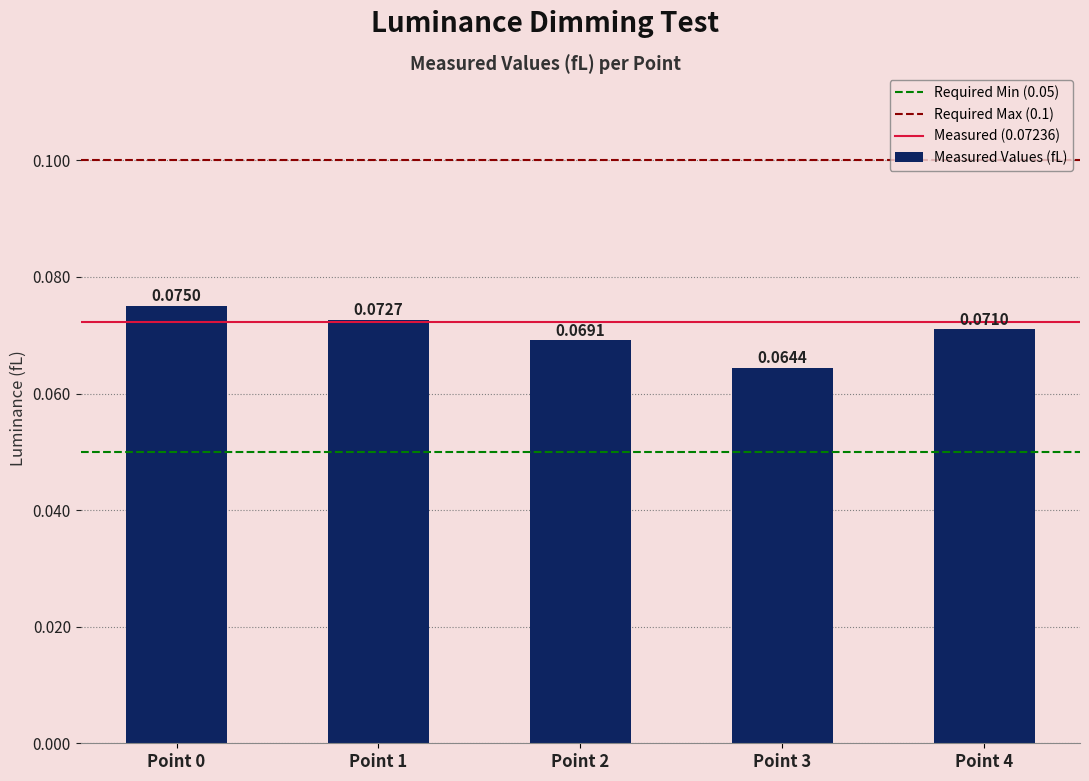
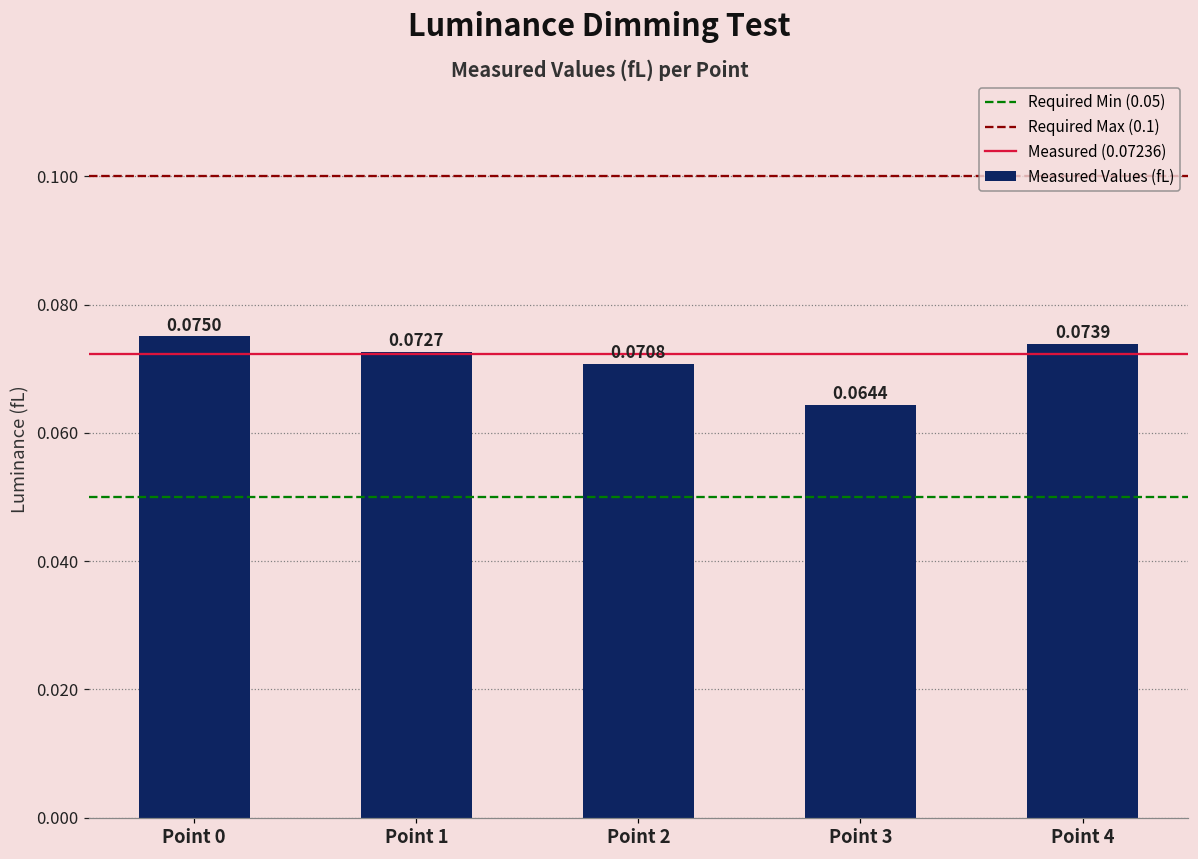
  {
    "Point 0": 0.0750,
    "Point 1": 0.0727,
-   "Point 2": 0.0691,
+   "Point 2": 0.0708,
    "Point 3": 0.0644,
-   "Point 4": 0.0710
+   "Point 4": 0.0739
  }
